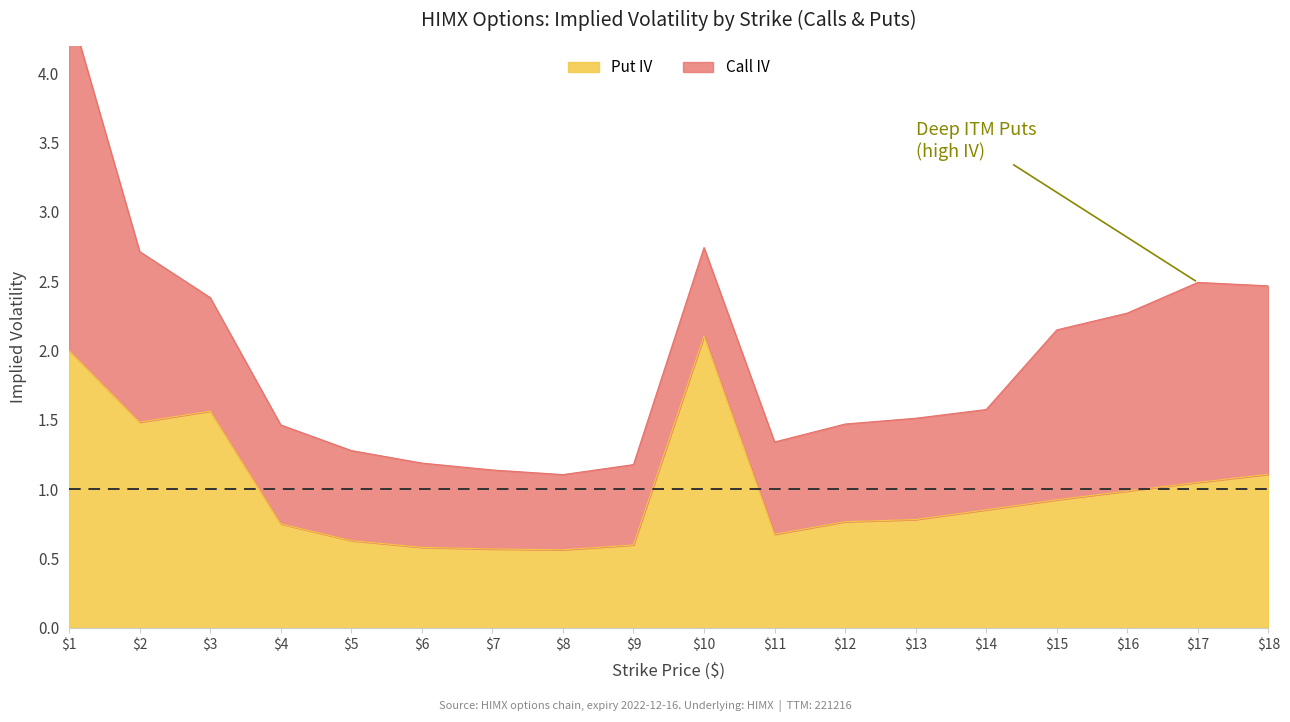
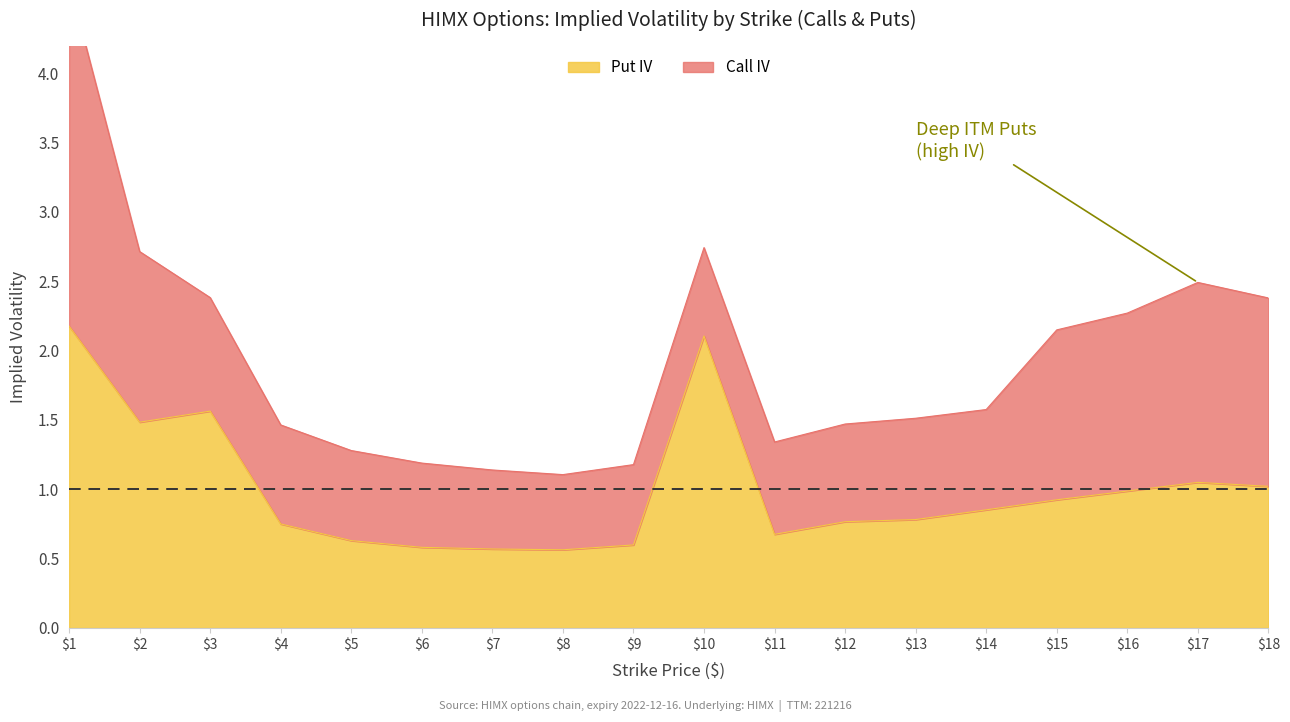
  {
    "Put IV": {
-     "$1": 2.00,
+     "$1": 2.18,
      "$2": 1.48,
      "$3": 1.56,
      "$4": 0.75,
      "$5": 0.63,
      "$6": 0.58,
      "$7": 0.57,
      "$8": 0.56,
      "$9": 0.60,
      "$10": 2.11,
      "$11": 0.68,
      "$12": 0.77,
      "$13": 0.78,
      "$14": 0.85,
      "$15": 0.92,
      "$16": 0.99,
      "$17": 1.05,
-     "$18": 1.11
+     "$18": 1.02
    },
    "Call IV": {
      "$2": 1.23,
      "$3": 0.82,
      "$4": 0.71,
      "$5": 0.65,
      "$6": 0.61,
      "$7": 0.57,
      "$8": 0.54,
      "$9": 0.58,
      "$10": 0.64,
      "$11": 0.67,
      "$12": 0.70,
      "$13": 0.73,
      "$14": 0.72,
      "$15": 1.23,
      "$16": 1.28,
      "$17": 1.44,
      "$18": 1.36
    }
  }
